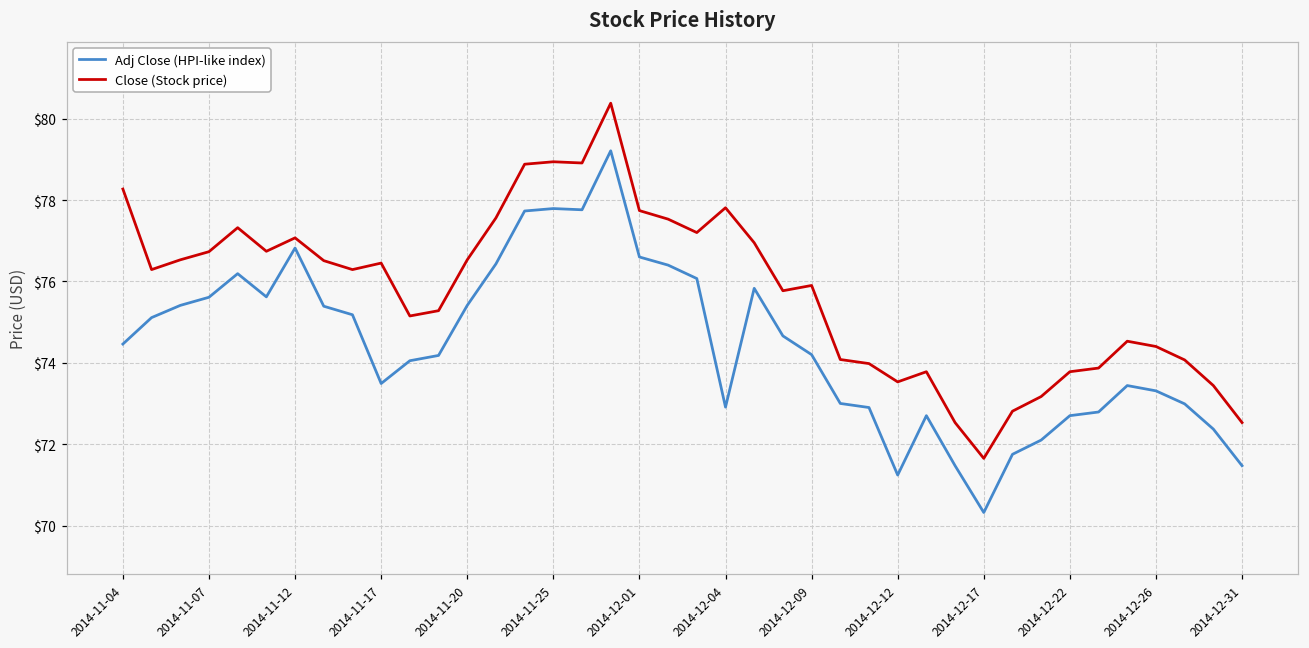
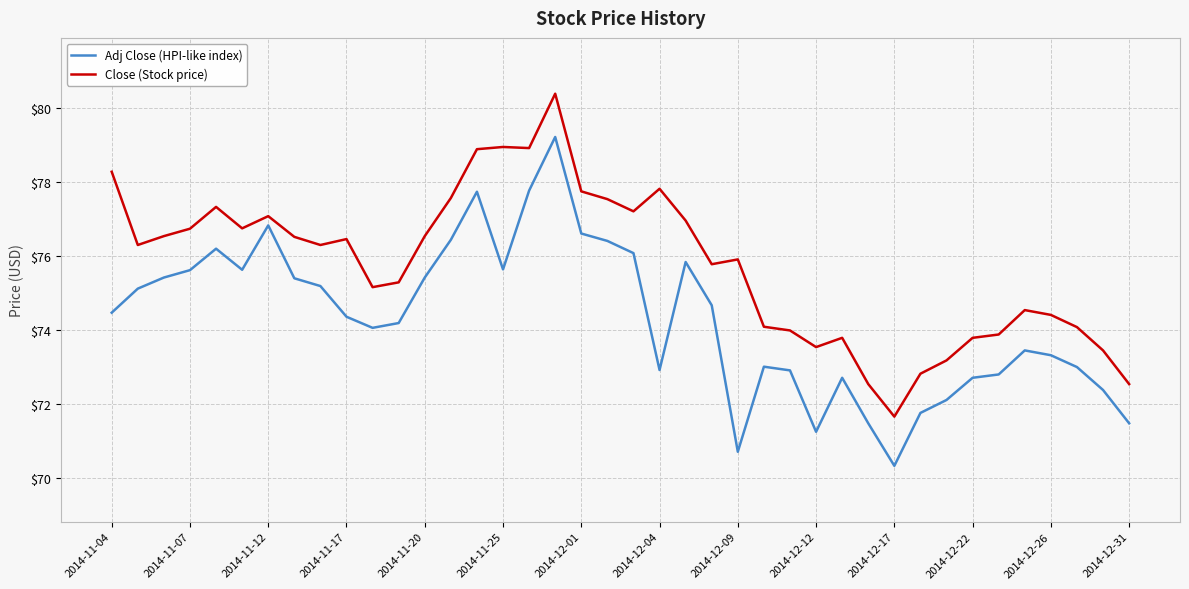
  {
    "Adj Close (HPI-like index)": {
      "2014-11-04": "$74.5",
      "2014-11-07": "$75.6",
      "2014-11-12": "$76.8",
-     "2014-11-17": "$73.5",
+     "2014-11-17": "$74.4",
      "2014-11-20": "$75.4",
-     "2014-11-25": "$77.8",
+     "2014-11-25": "$75.6",
      "2014-12-01": "$76.6",
      "2014-12-04": "$72.9",
-     "2014-12-09": "$74.2",
+     "2014-12-09": "$70.7",
      "2014-12-12": "$71.2",
      "2014-12-17": "$70.3",
      "2014-12-22": "$72.7",
      "2014-12-26": "$73.3",
      "2014-12-31": "$71.5"
    },
    "Close (Stock price)": {
      "2014-11-04": "$78.3",
      "2014-11-07": "$76.7",
      "2014-11-12": "$77.1",
      "2014-11-17": "$76.5",
      "2014-11-20": "$76.5",
      "2014-11-25": "$78.9",
      "2014-12-01": "$77.7",
      "2014-12-04": "$77.8",
      "2014-12-09": "$75.9",
      "2014-12-12": "$73.5",
      "2014-12-17": "$71.7",
      "2014-12-22": "$73.8",
      "2014-12-26": "$74.4",
      "2014-12-31": "$72.5"
    }
  }
